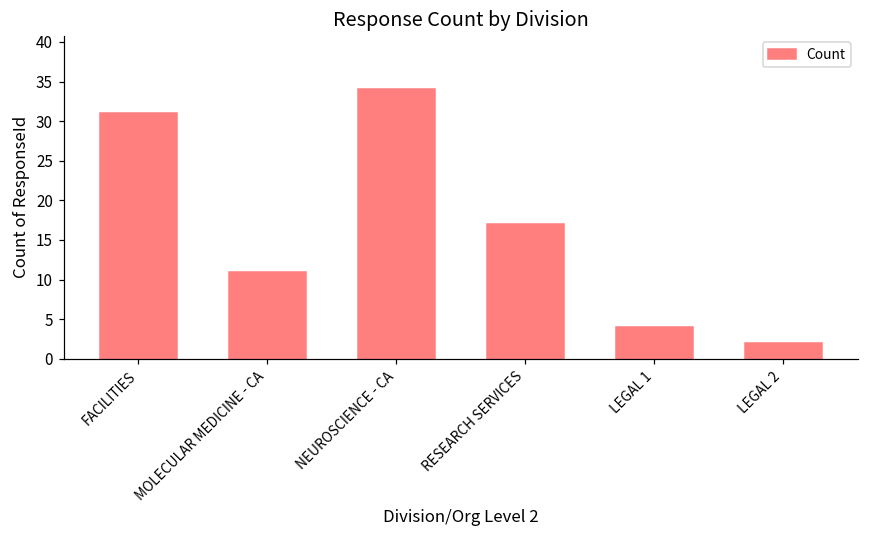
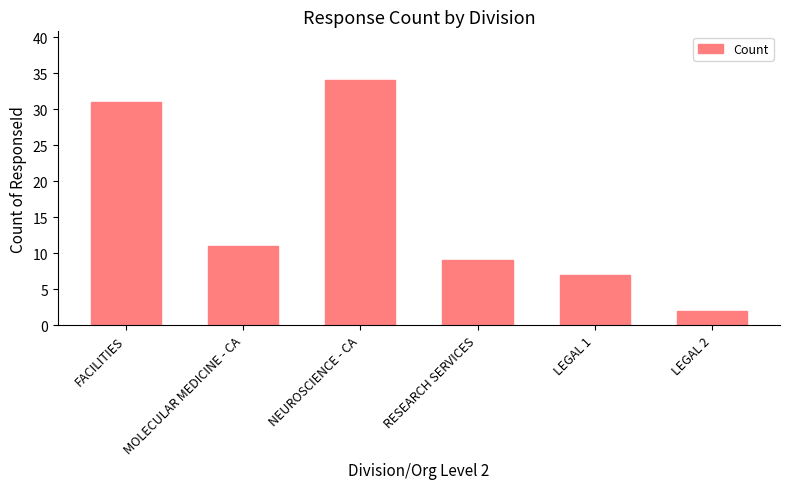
  {
    "FACILITIES": 31,
    "MOLECULAR MEDICINE - CA": 11,
    "NEUROSCIENCE - CA": 34,
-   "RESEARCH SERVICES": 17,
-   "LEGAL 1": 4,
+   "RESEARCH SERVICES": 9,
+   "LEGAL 1": 7,
    "LEGAL 2": 2
  }
